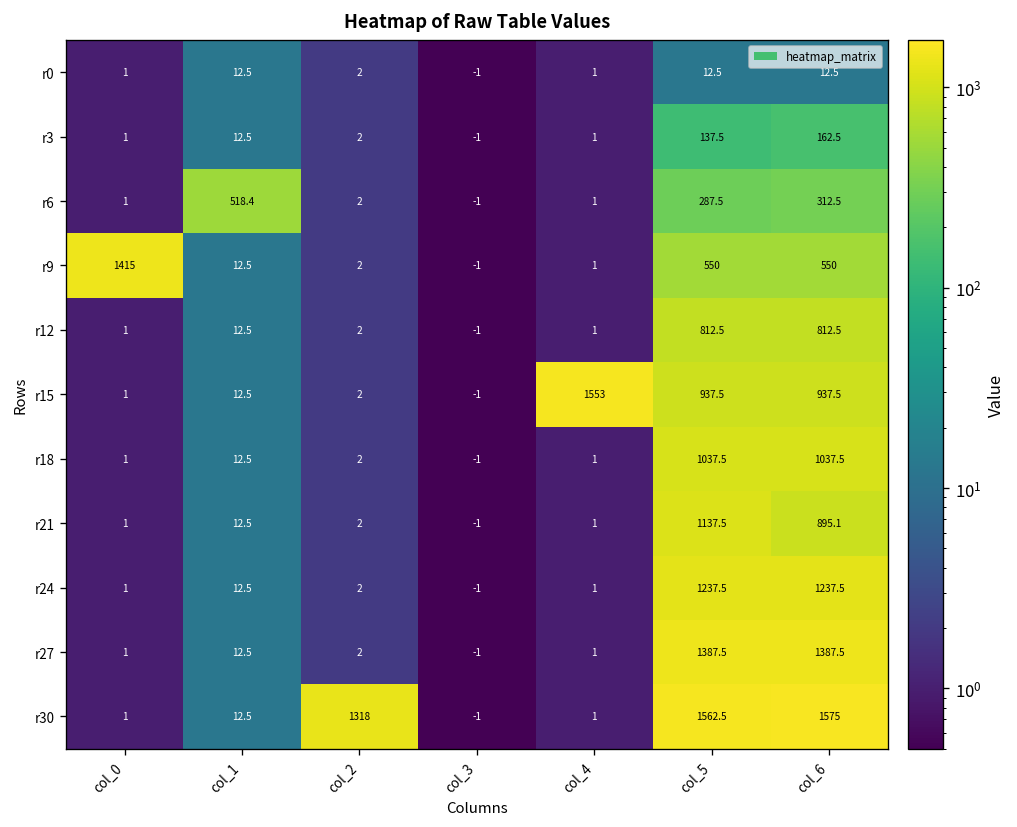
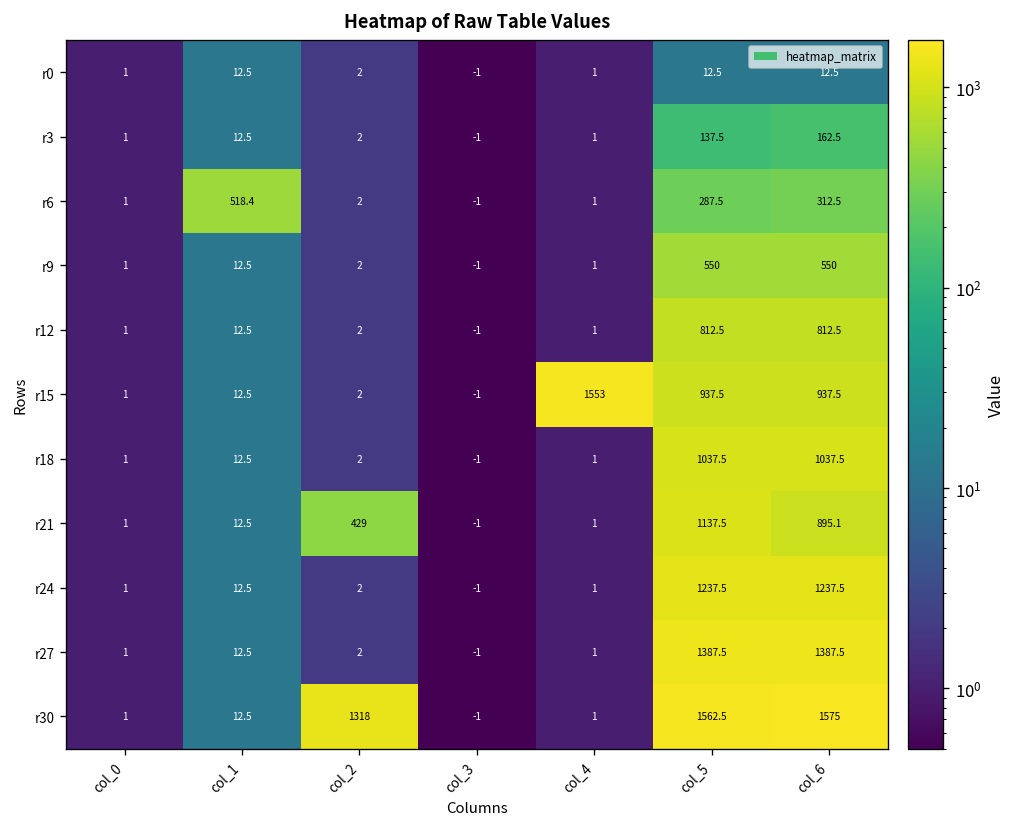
  {
    "r0": {
      "col_0": 1,
      "col_1": 12.5,
      "col_2": 2,
      "col_3": -1,
      "col_4": 1,
      "col_5": 12.5
    },
    "r3": {
      "col_0": 1,
      "col_1": 12.5,
      "col_2": 2,
      "col_3": -1,
      "col_4": 1,
      "col_5": 137.5,
      "col_6": 162.5
    },
    "r6": {
      "col_0": 1,
      "col_1": 518.4,
      "col_2": 2,
      "col_3": -1,
      "col_4": 1,
      "col_5": 287.5,
      "col_6": 312.5
    },
    "r9": {
-     "col_0": 1415,
+     "col_0": 1,
      "col_1": 12.5,
      "col_2": 2,
      "col_3": -1,
      "col_4": 1,
      "col_5": 550,
      "col_6": 550
    },
    "r12": {
      "col_0": 1,
      "col_1": 12.5,
      "col_2": 2,
      "col_3": -1,
      "col_4": 1,
      "col_5": 812.5,
      "col_6": 812.5
    },
    "r15": {
      "col_0": 1,
      "col_1": 12.5,
      "col_2": 2,
      "col_3": -1,
      "col_4": 1553,
      "col_5": 937.5,
      "col_6": 937.5
    },
    "r18": {
      "col_0": 1,
      "col_1": 12.5,
      "col_2": 2,
      "col_3": -1,
      "col_4": 1,
      "col_5": 1037.5,
      "col_6": 1037.5
    },
    "r21": {
      "col_0": 1,
      "col_1": 12.5,
-     "col_2": 2,
+     "col_2": 429,
      "col_3": -1,
      "col_4": 1,
      "col_5": 1137.5,
      "col_6": 895.1
    },
    "r24": {
      "col_0": 1,
      "col_1": 12.5,
      "col_2": 2,
      "col_3": -1,
      "col_4": 1,
      "col_5": 1237.5,
      "col_6": 1237.5
    },
    "r27": {
      "col_0": 1,
      "col_1": 12.5,
      "col_2": 2,
      "col_3": -1,
      "col_4": 1,
      "col_5": 1387.5,
      "col_6": 1387.5
    },
    "r30": {
      "col_0": 1,
      "col_1": 12.5,
      "col_2": 1318,
      "col_3": -1,
      "col_4": 1,
      "col_5": 1562.5,
      "col_6": 1575
    }
  }
